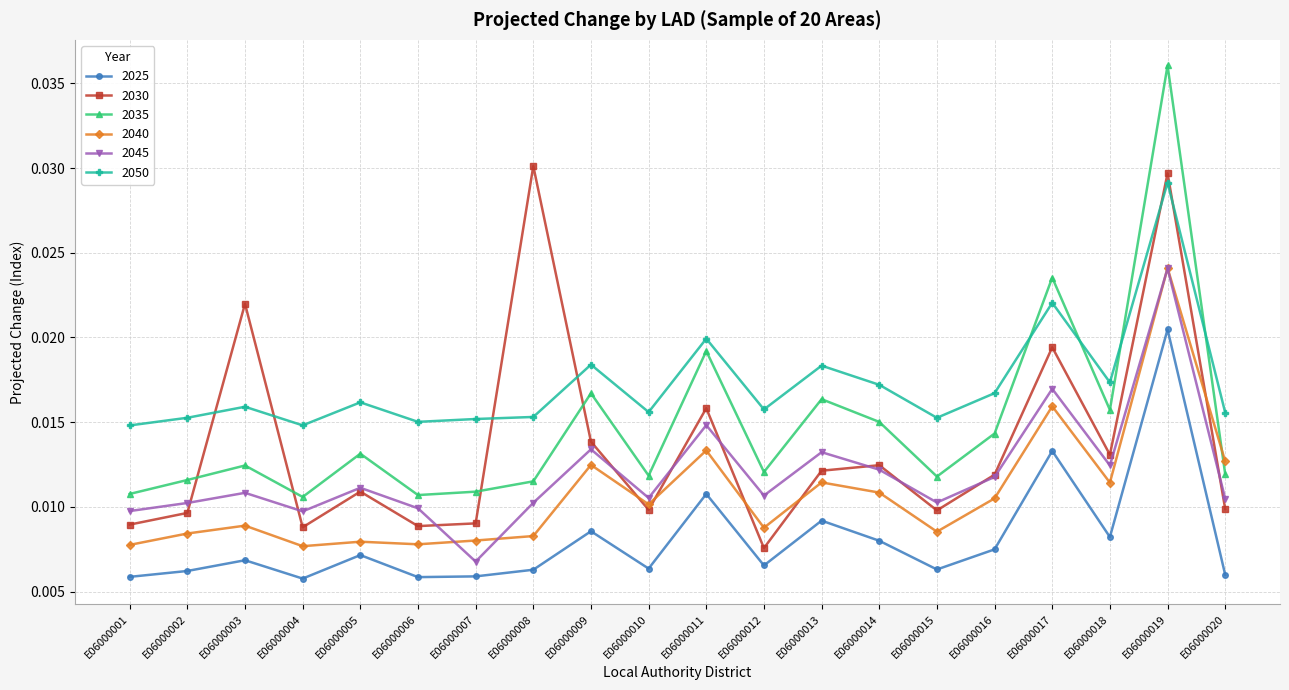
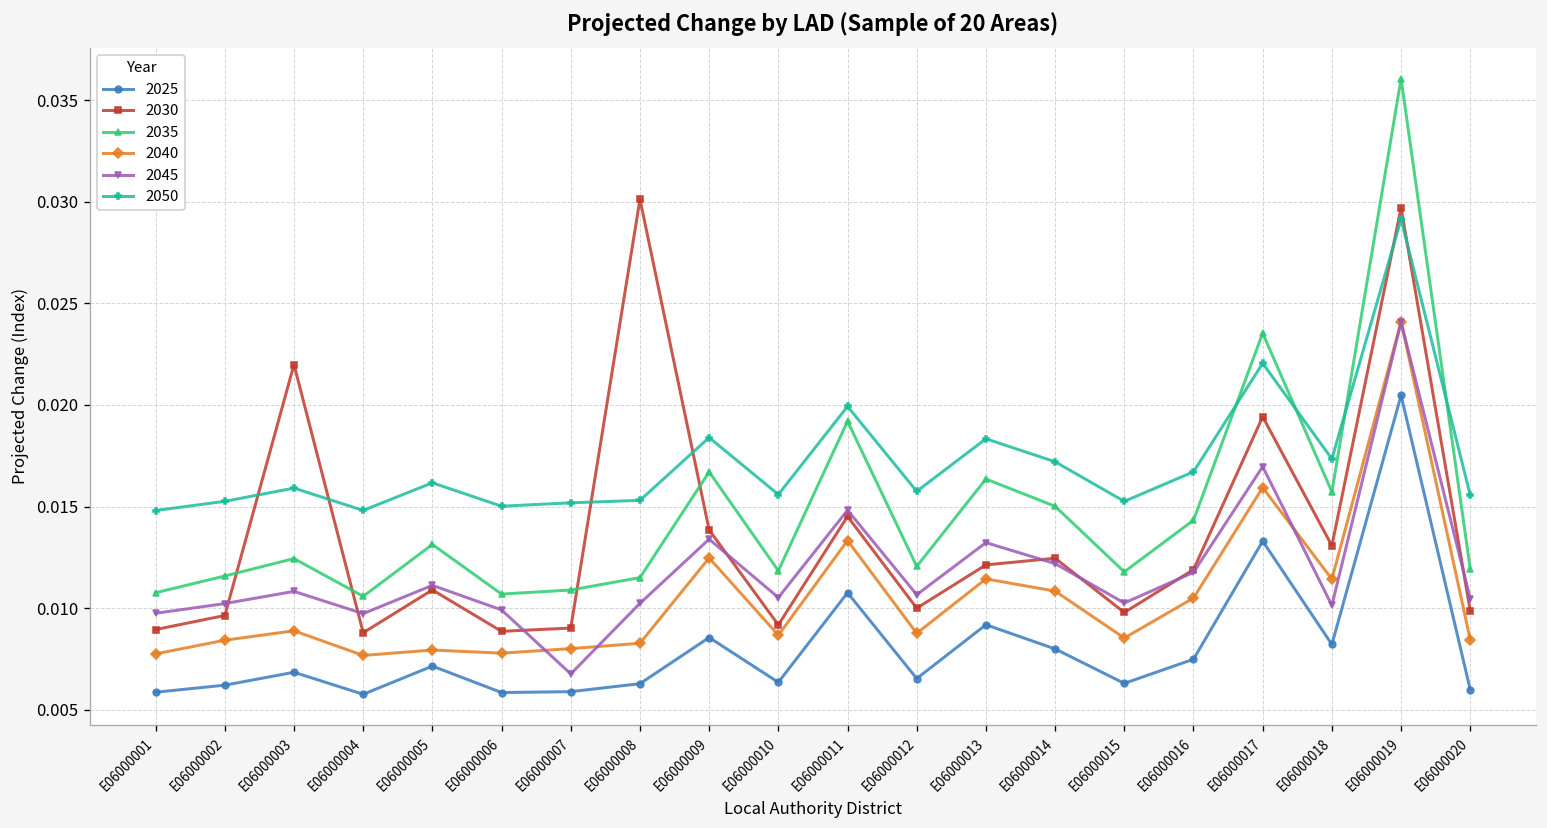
  {
    "2025": {
      "E06000001": 0.0059,
      "E06000002": 0.0062,
      "E06000003": 0.0068,
      "E06000004": 0.0058,
      "E06000005": 0.0071,
      "E06000006": 0.0058,
      "E06000007": 0.0059,
      "E06000008": 0.0063,
      "E06000009": 0.0086,
      "E06000010": 0.0064,
      "E06000011": 0.0108,
      "E06000012": 0.0065,
      "E06000013": 0.0092,
      "E06000014": 0.0080,
      "E06000015": 0.0063,
      "E06000016": 0.0075,
      "E06000017": 0.0133,
      "E06000018": 0.0082,
      "E06000019": 0.0205,
      "E06000020": 0.0060
    },
    "2030": {
      "E06000001": 0.0089,
      "E06000002": 0.0096,
      "E06000003": 0.0220,
      "E06000004": 0.0088,
      "E06000005": 0.0109,
      "E06000006": 0.0089,
      "E06000007": 0.0090,
      "E06000008": 0.0301,
      "E06000009": 0.0138,
-     "E06000010": 0.0098,
-     "E06000011": 0.0158,
-     "E06000012": 0.0076,
+     "E06000010": 0.0092,
+     "E06000011": 0.0145,
+     "E06000012": 0.0100,
      "E06000013": 0.0121,
      "E06000014": 0.0125,
      "E06000015": 0.0098,
      "E06000017": 0.0194,
      "E06000018": 0.0131,
      "E06000019": 0.0297,
      "E06000020": 0.0099
    },
    "2040": {
      "E06000001": 0.0078,
      "E06000002": 0.0084,
      "E06000003": 0.0089,
      "E06000004": 0.0077,
      "E06000005": 0.0079,
      "E06000006": 0.0078,
      "E06000007": 0.0080,
      "E06000008": 0.0083,
      "E06000009": 0.0125,
-     "E06000010": 0.0101,
+     "E06000010": 0.0087,
      "E06000011": 0.0133,
      "E06000012": 0.0088,
      "E06000013": 0.0114,
      "E06000014": 0.0108,
      "E06000015": 0.0085,
      "E06000016": 0.0105,
      "E06000017": 0.0159,
      "E06000018": 0.0114,
-     "E06000020": 0.0127
+     "E06000020": 0.0084
    },
    "2045": {
      "E06000001": 0.0097,
      "E06000002": 0.0102,
      "E06000003": 0.0108,
      "E06000004": 0.0097,
      "E06000005": 0.0111,
      "E06000006": 0.0099,
      "E06000007": 0.0068,
      "E06000008": 0.0102,
      "E06000009": 0.0134,
      "E06000010": 0.0105,
      "E06000011": 0.0148,
      "E06000012": 0.0107,
      "E06000013": 0.0132,
      "E06000014": 0.0122,
      "E06000015": 0.0103,
      "E06000017": 0.0170,
-     "E06000018": 0.0124,
+     "E06000018": 0.0101,
      "E06000020": 0.0105
    }
  }
